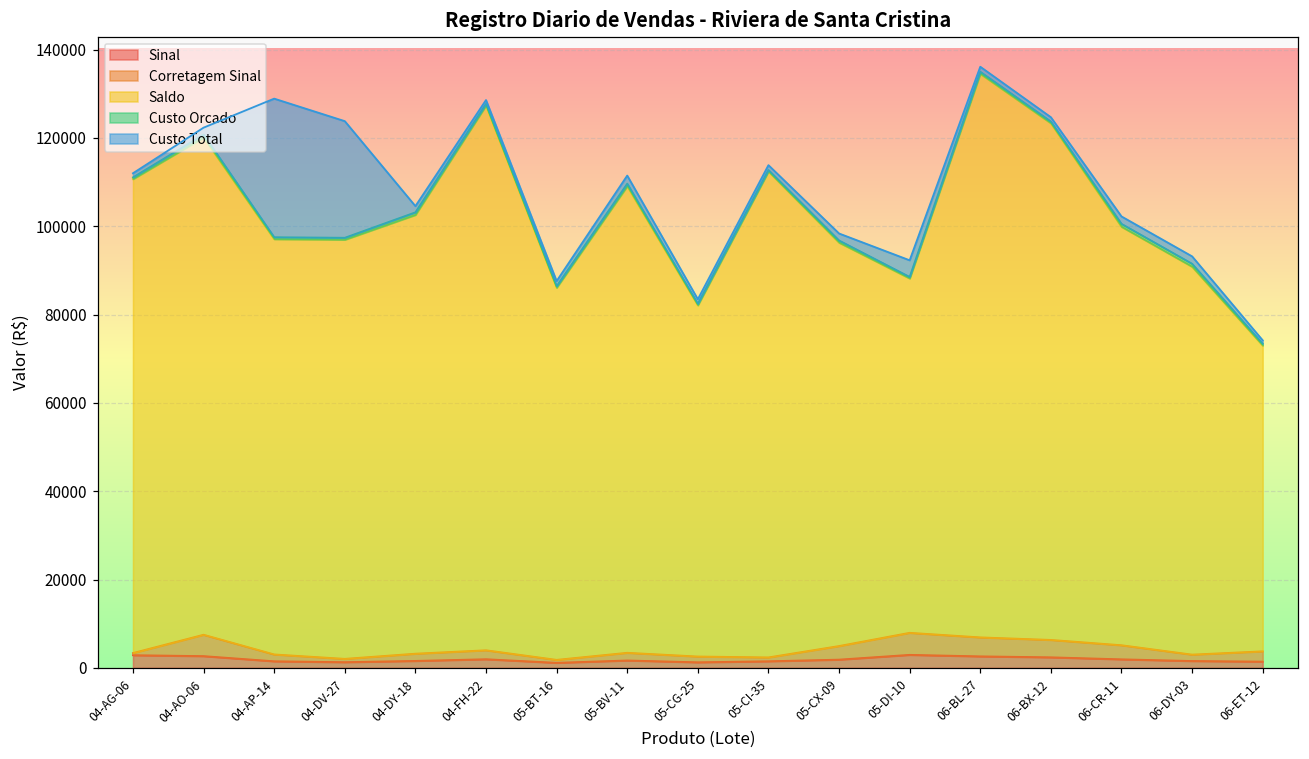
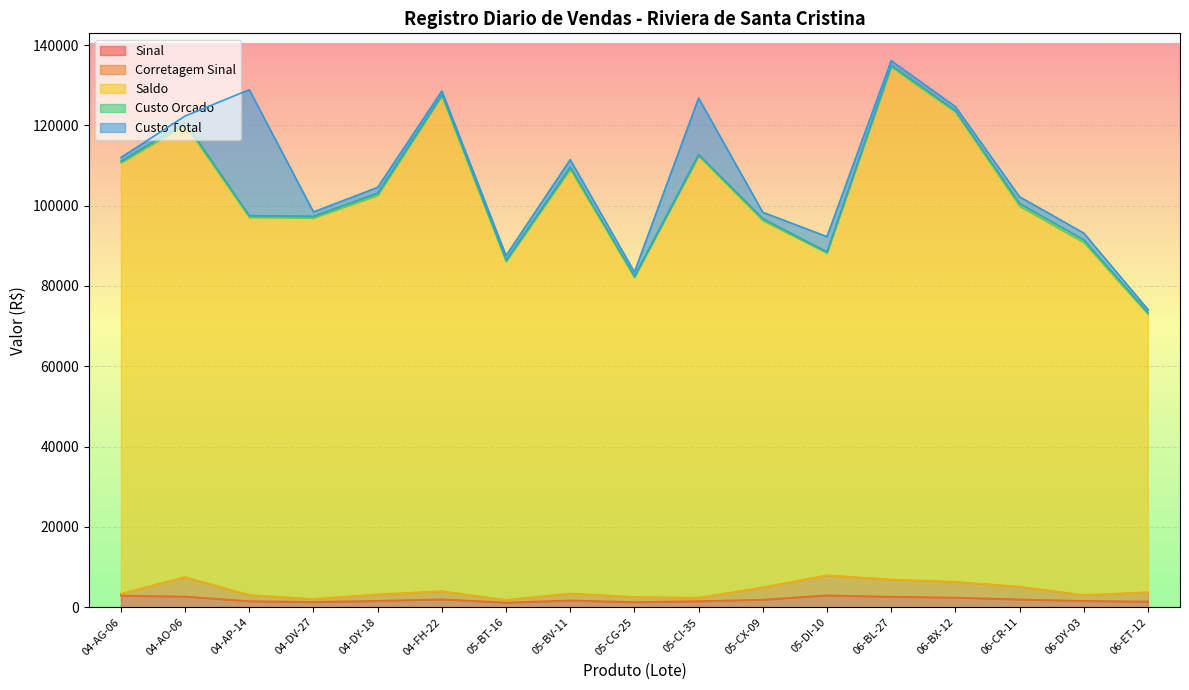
  {
    "Saldo": {
      "06-CR-11": 95000,
      "06-DY-03": 88000
    },
    "Custo Orcado": {
      "06-CR-11": 1000,
      "06-DY-03": 1000
    },
    "Custo Total": {
      "04-AG-06": 1000,
      "04-AP-14": 31000,
-     "04-DV-27": 26000,
+     "04-DV-27": 1000,
      "04-DY-18": 1000,
      "04-FH-22": 1000,
      "05-BT-16": 1000,
      "05-BV-11": 2000,
      "05-CG-25": 1000,
-     "05-CI-35": 1000,
+     "05-CI-35": 14000,
      "05-CX-09": 2000,
      "05-DI-10": 4000,
      "06-BL-27": 1000,
      "06-BX-12": 1000,
      "06-CR-11": 2000,
      "06-DY-03": 2000,
      "06-ET-12": 1000
    }
  }
